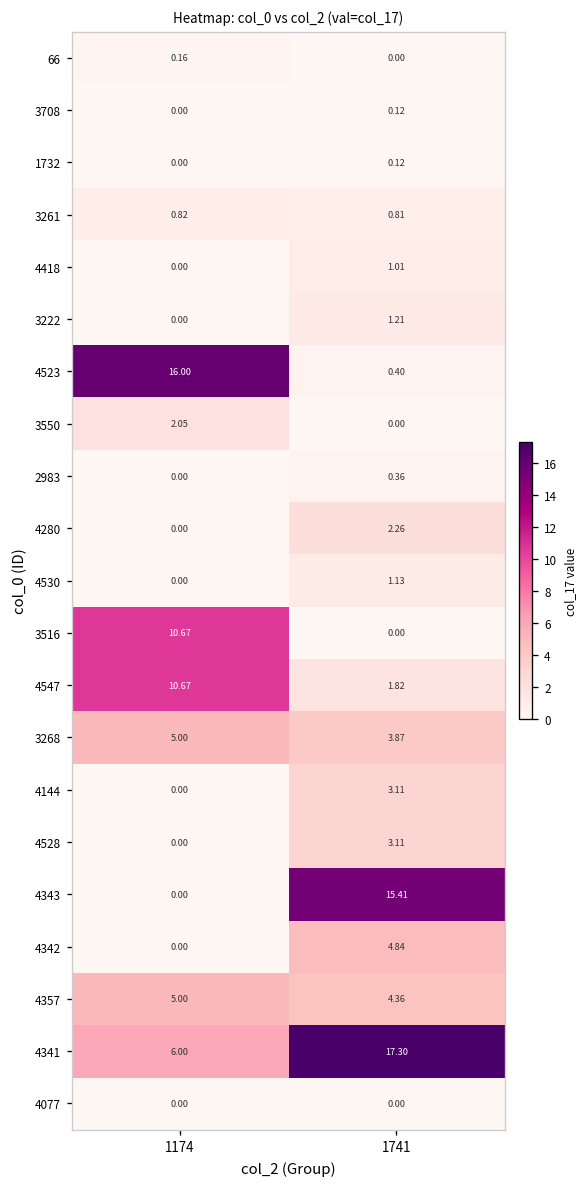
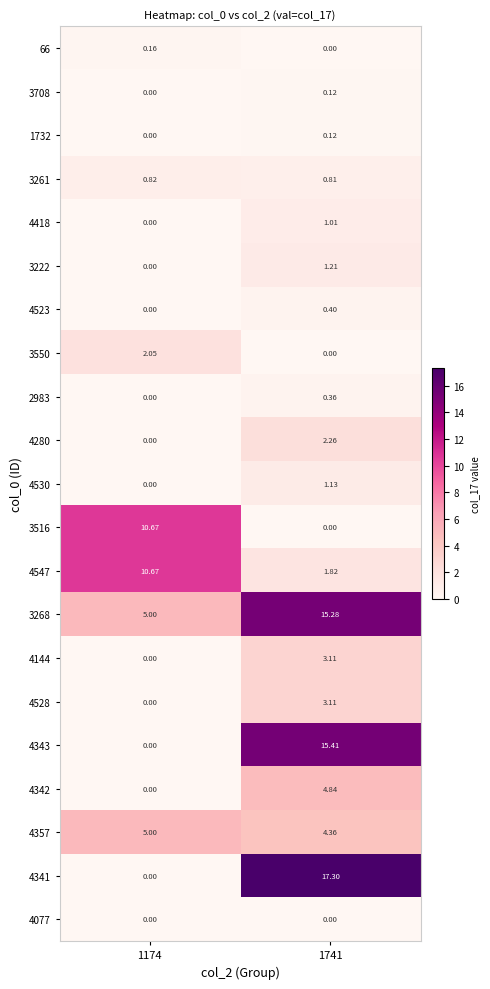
  {
    "66": {
      "1174": 0.16,
      "1741": 0.00
    },
    "3708": {
      "1174": 0.00,
      "1741": 0.12
    },
    "1732": {
      "1174": 0.00,
      "1741": 0.12
    },
    "3261": {
      "1174": 0.82,
      "1741": 0.81
    },
    "4418": {
      "1174": 0.00,
      "1741": 1.01
    },
    "3222": {
      "1174": 0.00,
      "1741": 1.21
    },
    "4523": {
-     "1174": 16.00,
+     "1174": 0.00,
      "1741": 0.40
    },
    "3550": {
      "1174": 2.05,
      "1741": 0.00
    },
    "2983": {
      "1174": 0.00,
      "1741": 0.36
    },
    "4280": {
      "1174": 0.00,
      "1741": 2.26
    },
    "4530": {
      "1174": 0.00,
      "1741": 1.13
    },
    "3516": {
      "1174": 10.67,
      "1741": 0.00
    },
    "4547": {
      "1174": 10.67,
      "1741": 1.82
    },
    "3268": {
      "1174": 5.00,
-     "1741": 3.87
+     "1741": 15.28
    },
    "4144": {
      "1174": 0.00,
      "1741": 3.11
    },
    "4528": {
      "1174": 0.00,
      "1741": 3.11
    },
    "4343": {
      "1174": 0.00,
      "1741": 15.41
    },
    "4342": {
      "1174": 0.00,
      "1741": 4.84
    },
    "4357": {
      "1174": 5.00,
      "1741": 4.36
    },
    "4341": {
-     "1174": 6.00,
+     "1174": 0.00,
      "1741": 17.30
    },
    "4077": {
      "1174": 0.00,
      "1741": 0.00
    }
  }
